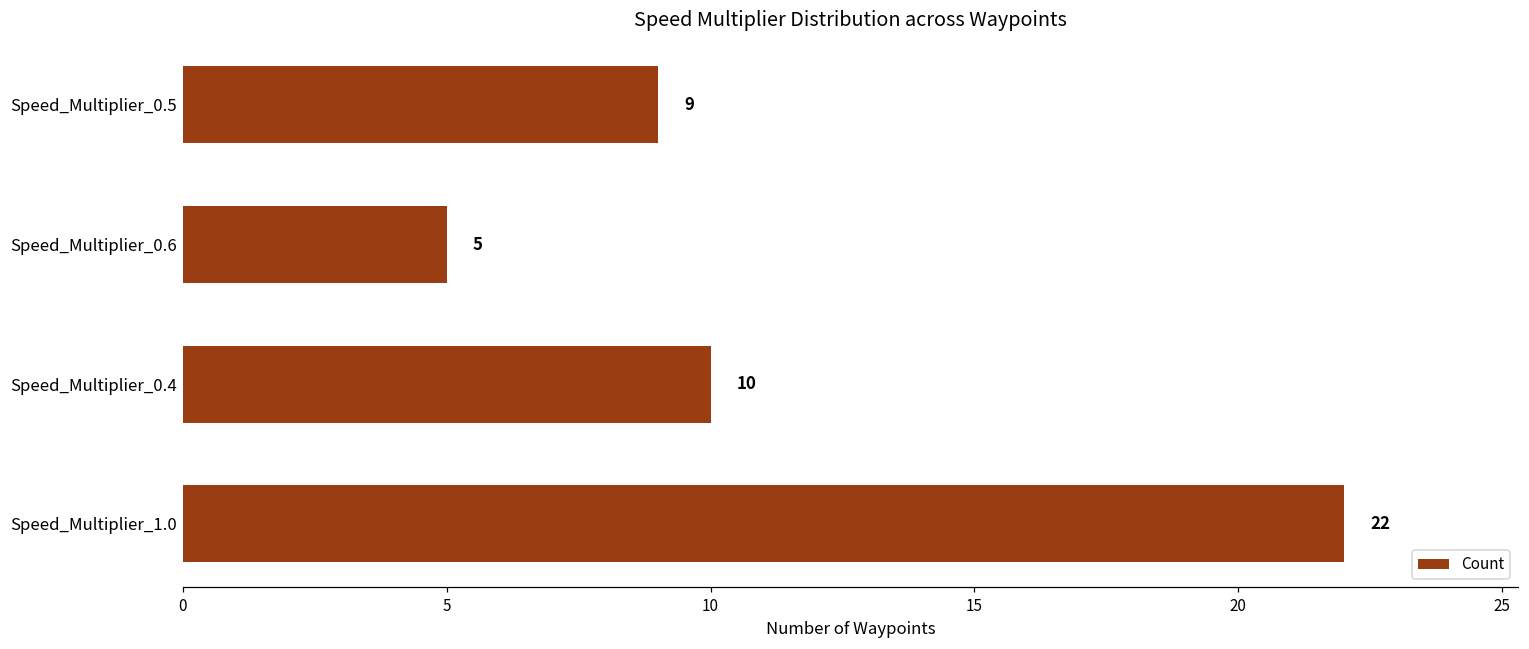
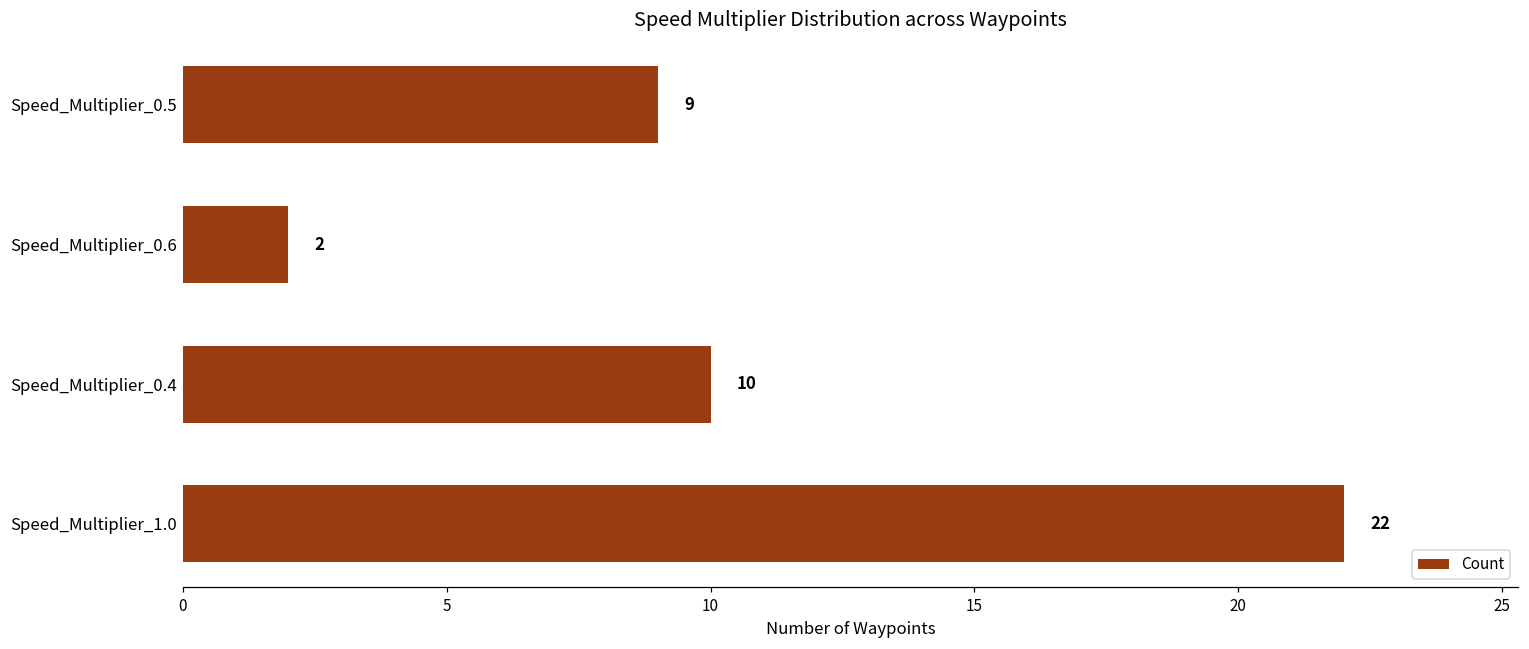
  {
    "Speed_Multiplier_0.5": 9,
-   "Speed_Multiplier_0.6": 5,
+   "Speed_Multiplier_0.6": 2,
    "Speed_Multiplier_0.4": 10,
    "Speed_Multiplier_1.0": 22
  }
